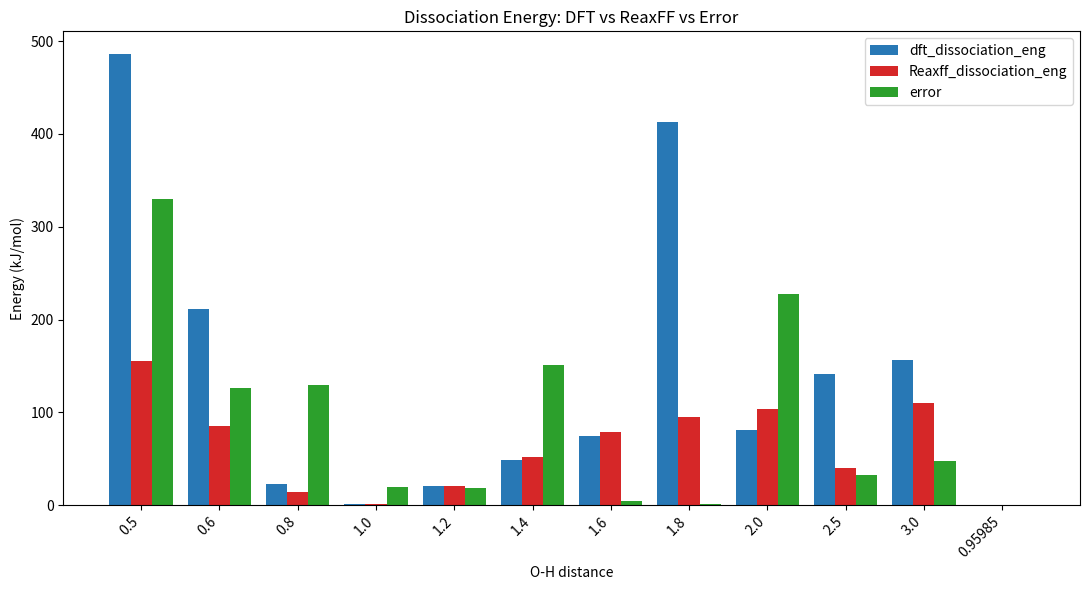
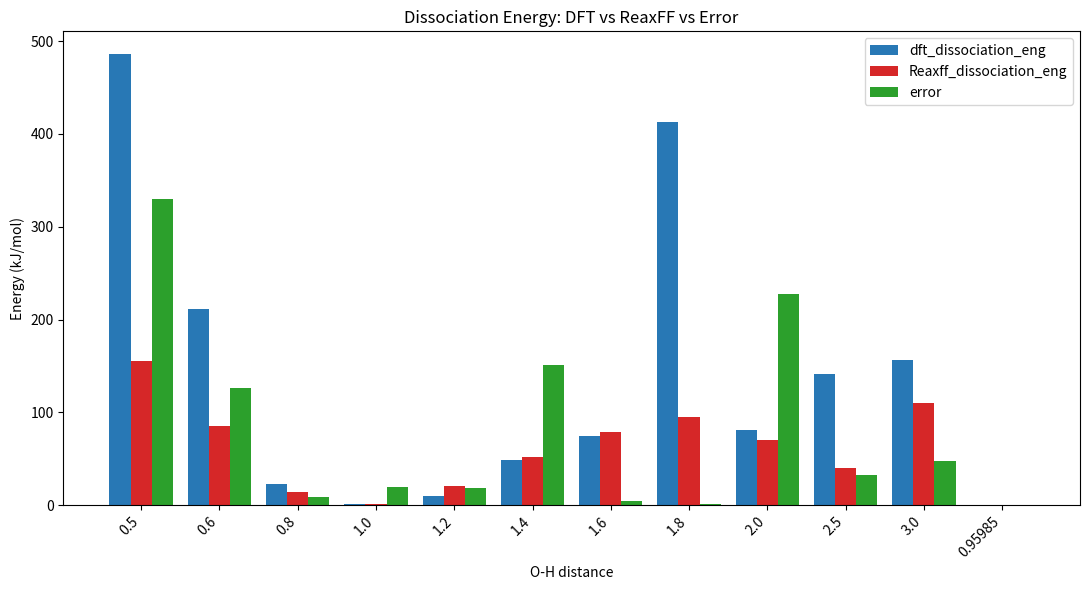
  {
    "dft_dissociation_eng": {
      "0.5": 490,
      "0.6": 210,
      "0.8": 20,
-     "1.2": 20,
+     "1.2": 10,
      "1.4": 50,
      "1.6": 70,
      "1.8": 410,
      "2.0": 80,
      "2.5": 140,
      "3.0": 160,
      "0.95985": 0
    },
    "Reaxff_dissociation_eng": {
      "0.5": 160,
      "0.6": 90,
      "0.8": 10,
      "1.2": 20,
      "1.4": 50,
      "1.6": 80,
      "1.8": 100,
-     "2.0": 100,
+     "2.0": 70,
      "2.5": 40,
      "3.0": 110,
      "0.95985": 0
    },
    "error": {
      "0.5": 330,
      "0.6": 130,
-     "0.8": 130,
+     "0.8": 10,
      "1.0": 20,
      "1.2": 20,
      "1.4": 150,
      "1.6": 0,
      "2.0": 230,
      "2.5": 30,
      "3.0": 50,
      "0.95985": 0
    }
  }
